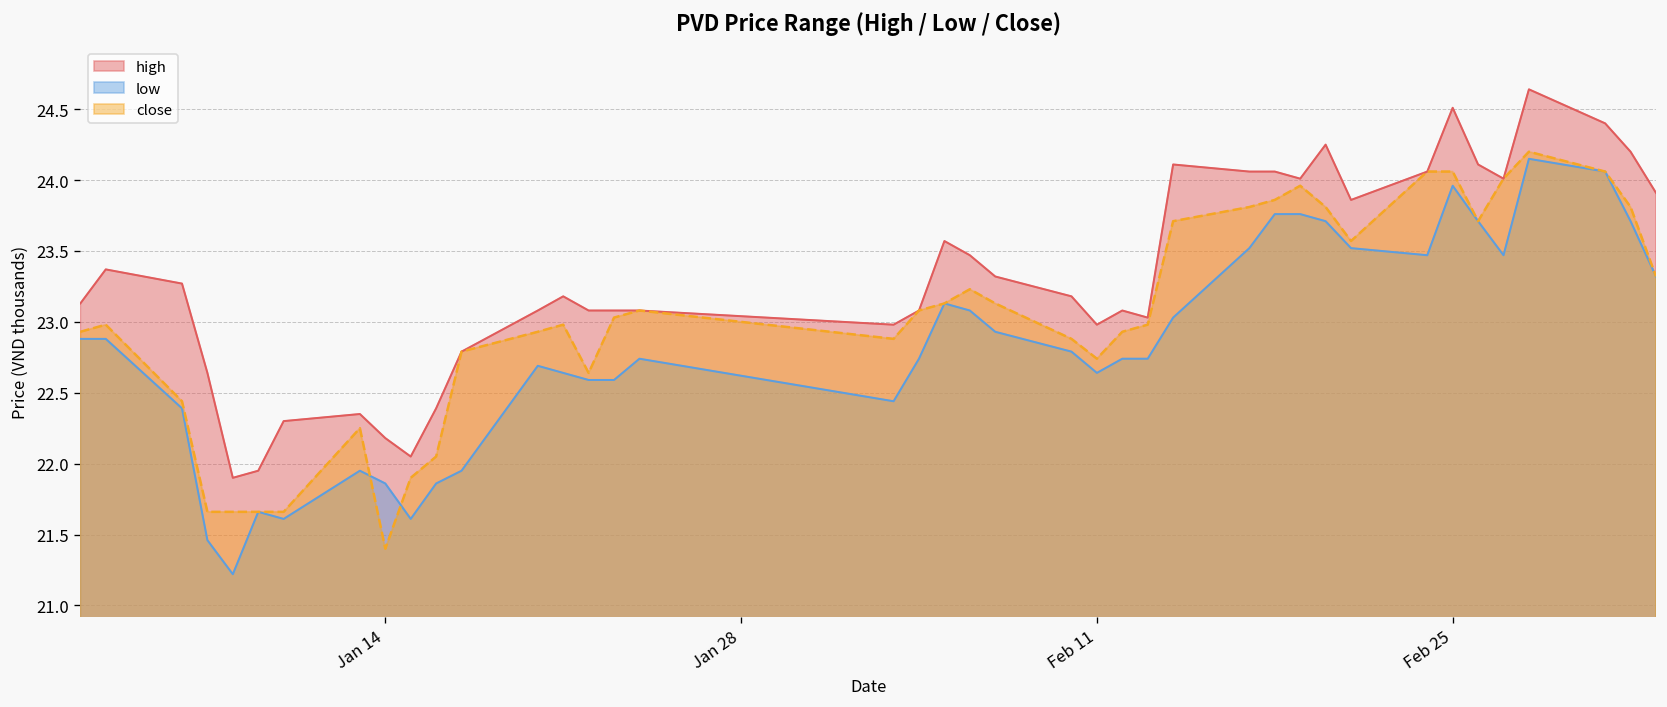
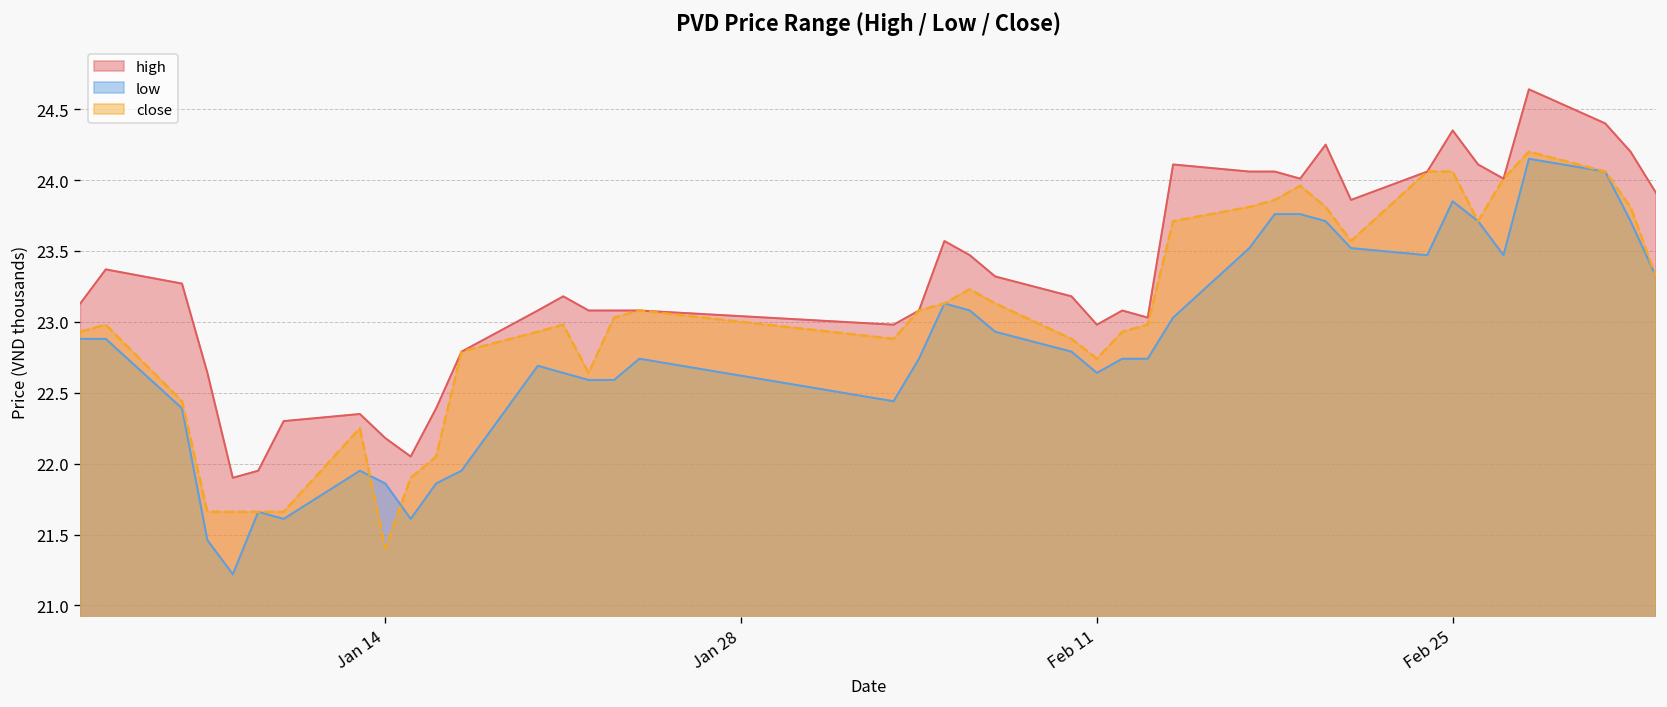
  {
    "high": {
      "Jan 14": 22.18,
      "Feb 11": 22.98,
-     "Feb 25": 24.51
+     "Feb 25": 24.35
    },
    "low": {
      "Jan 14": 21.86,
      "Feb 11": 22.64,
-     "Feb 25": 23.96
+     "Feb 25": 23.85
    },
    "close": {
      "Jan 14": 21.40,
      "Feb 11": 22.74,
      "Feb 25": 24.06
    }
  }
